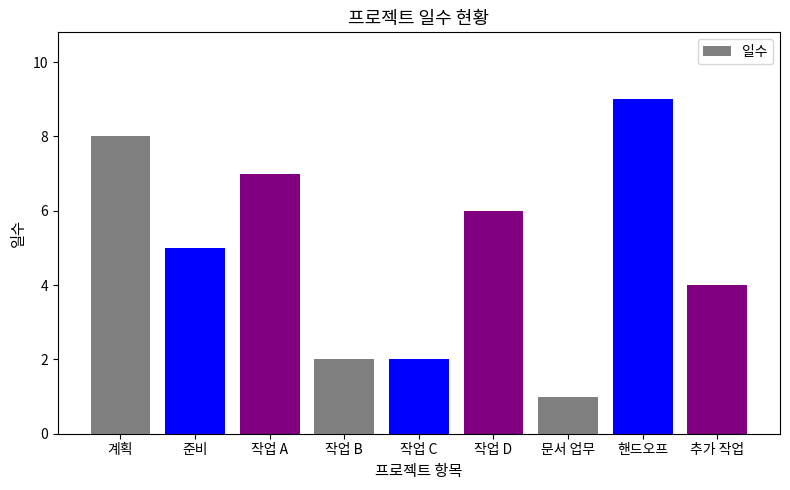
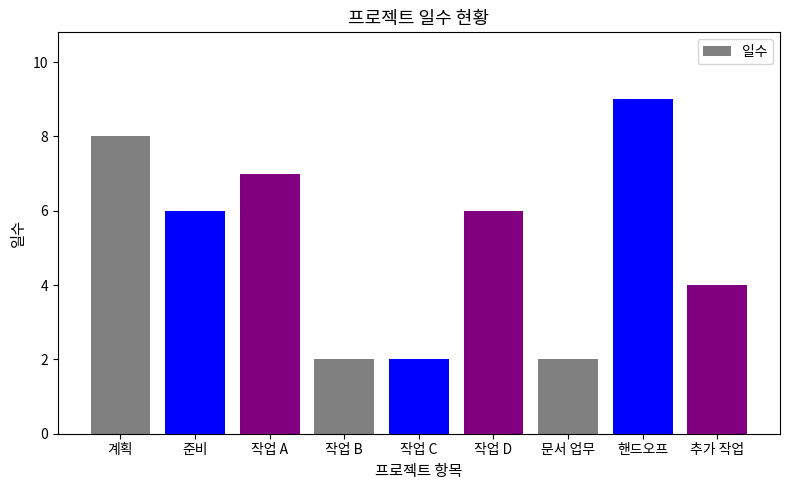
  {
    "계획": 8,
-   "준비": 5,
+   "준비": 6,
    "작업 A": 7,
    "작업 B": 2,
    "작업 C": 2,
    "작업 D": 6,
-   "문서 업무": 1,
+   "문서 업무": 2,
    "핸드오프": 9,
    "추가 작업": 4
  }
